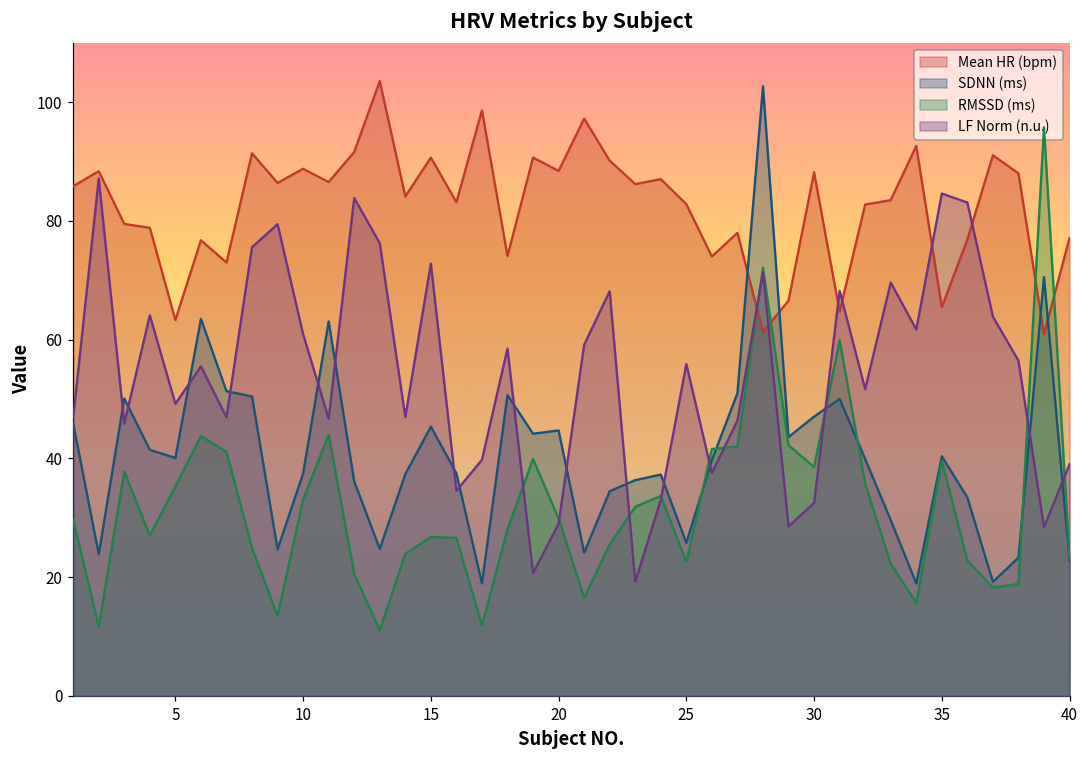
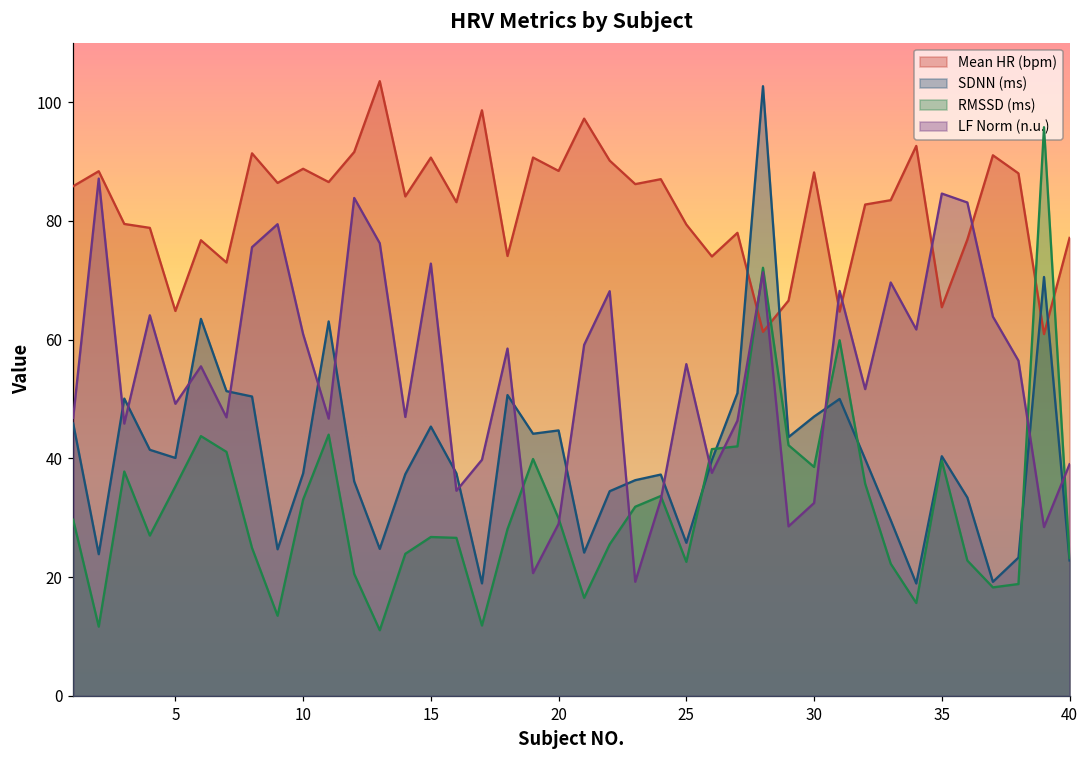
  {
    "Mean HR (bpm)": {
-     "5": 63,
+     "5": 65,
      "10": 89,
      "15": 91,
      "20": 88,
-     "25": 83,
+     "25": 79,
      "30": 88,
      "35": 65,
      "40": 77
    }
  }
